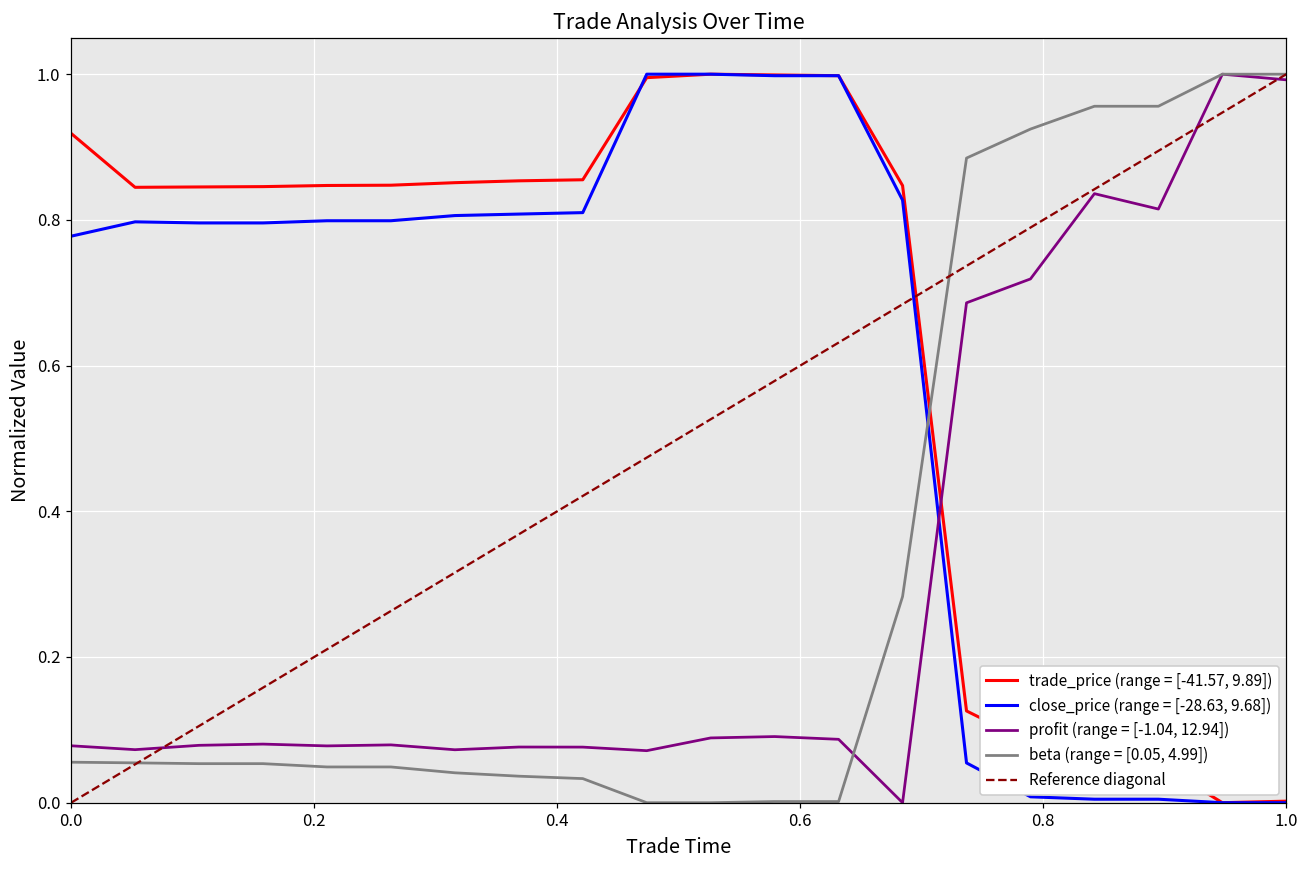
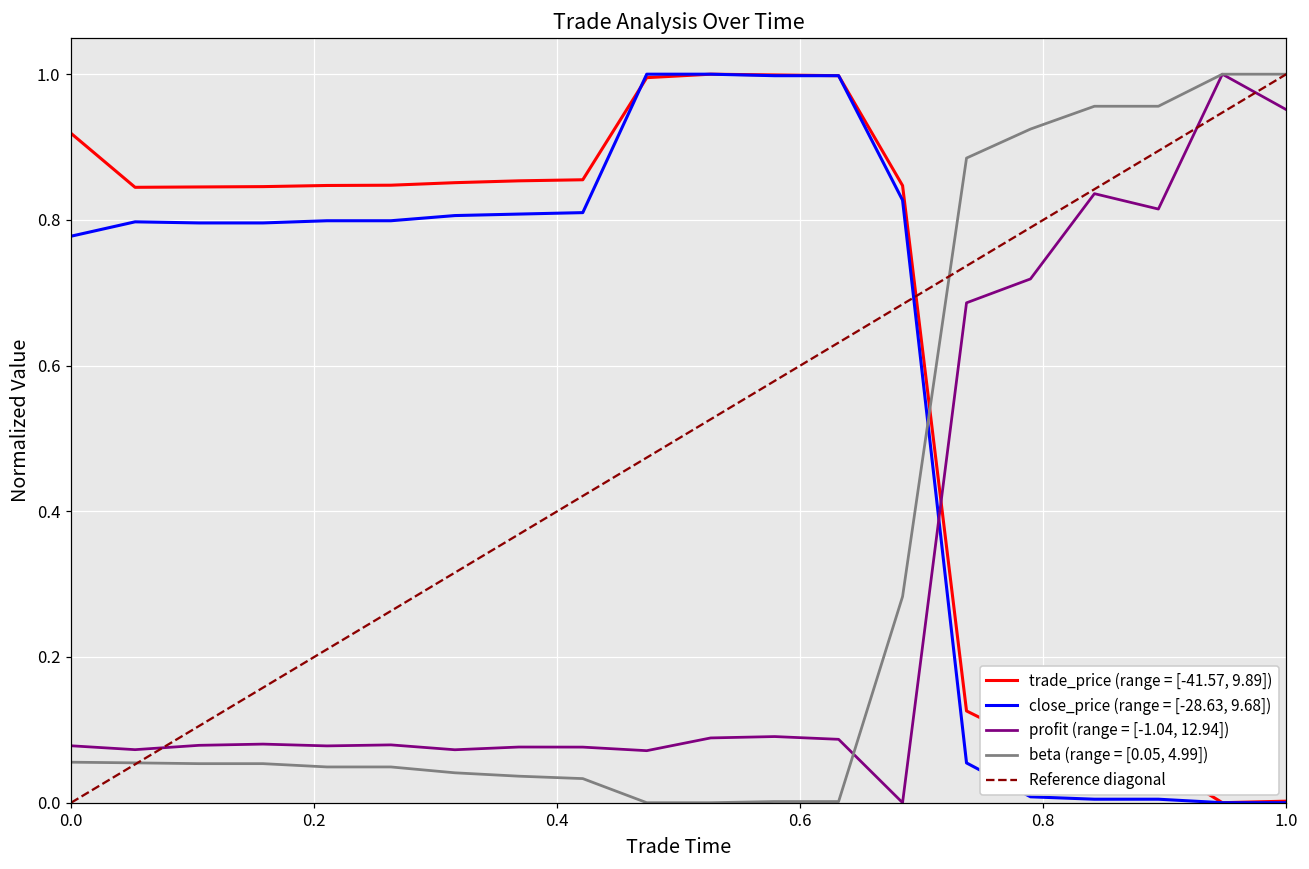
  {
    "trade_price (range = [-41.57, 9.89])": {
      "0.0": 0.92
    },
    "close_price (range = [-28.63, 9.68])": {
      "0.0": 0.78
    },
    "profit (range = [-1.04, 12.94])": {
      "0.0": 0.08,
-     "1.0": 0.99
+     "1.0": 0.95
    },
    "beta (range = [0.05, 4.99])": {
      "0.0": 0.06
    },
    "Reference diagonal": {
      "0.0": 0.00
    }
  }
